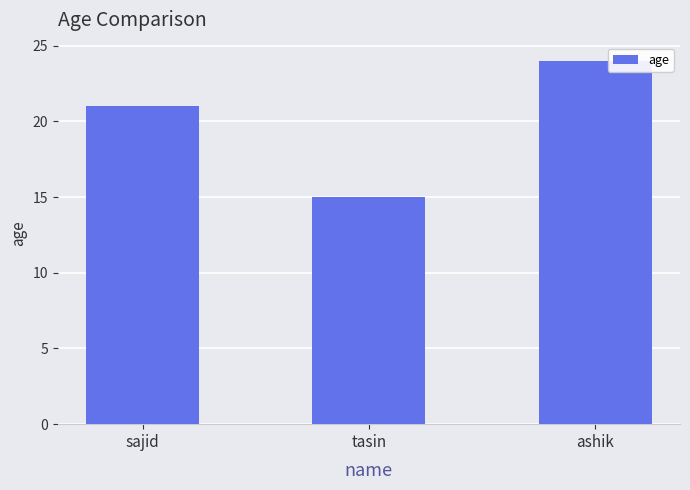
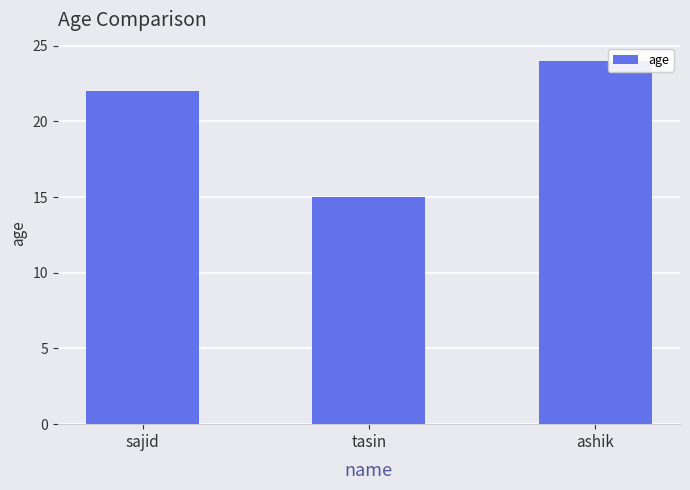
  {
-   "sajid": 21,
+   "sajid": 22,
    "tasin": 15,
    "ashik": 24
  }
